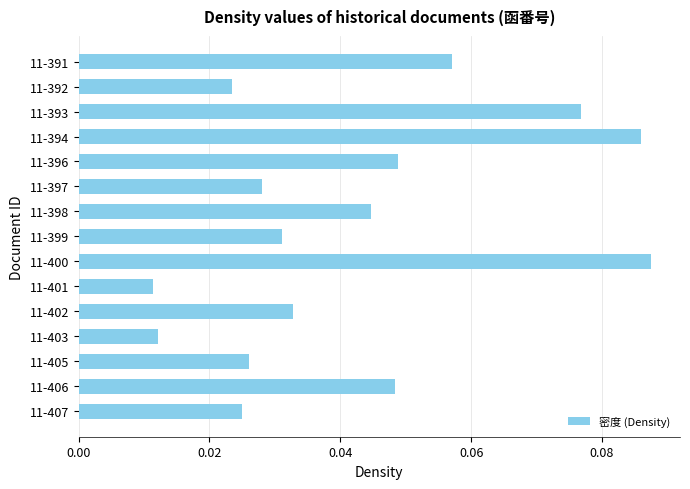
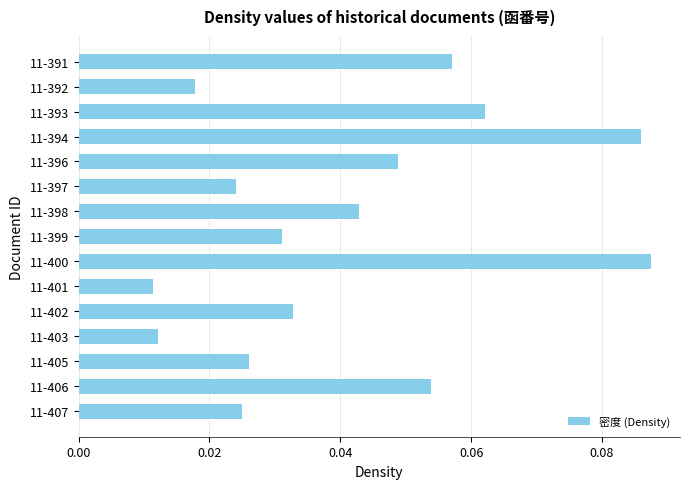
  {
    "11-391": 0.057,
-   "11-392": 0.023,
-   "11-393": 0.077,
+   "11-392": 0.018,
+   "11-393": 0.062,
    "11-394": 0.086,
    "11-396": 0.049,
-   "11-397": 0.028,
-   "11-398": 0.045,
+   "11-397": 0.024,
+   "11-398": 0.043,
    "11-399": 0.031,
    "11-400": 0.088,
    "11-401": 0.011,
    "11-402": 0.033,
    "11-403": 0.012,
    "11-405": 0.026,
-   "11-406": 0.048,
+   "11-406": 0.054,
    "11-407": 0.025
  }
